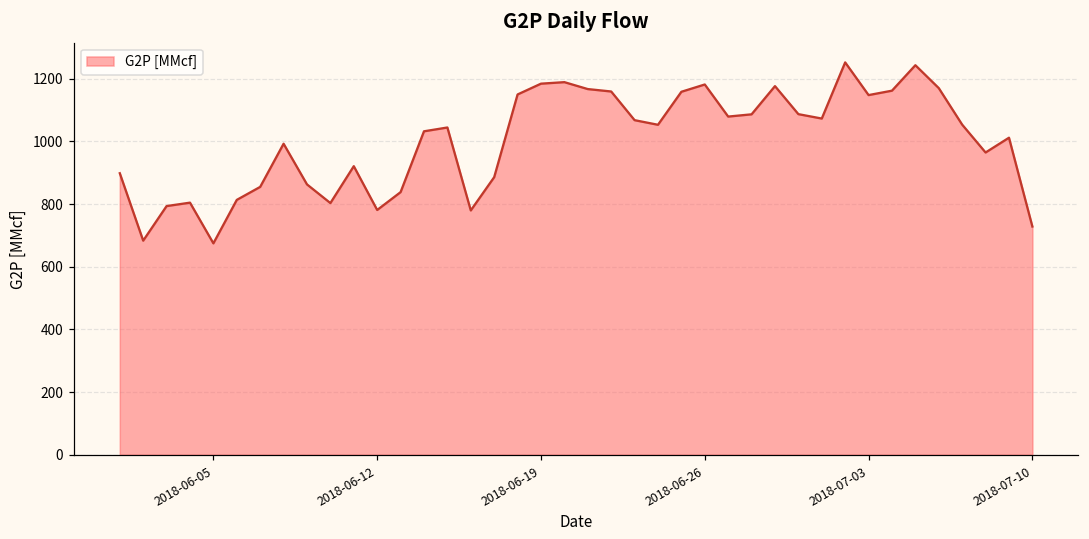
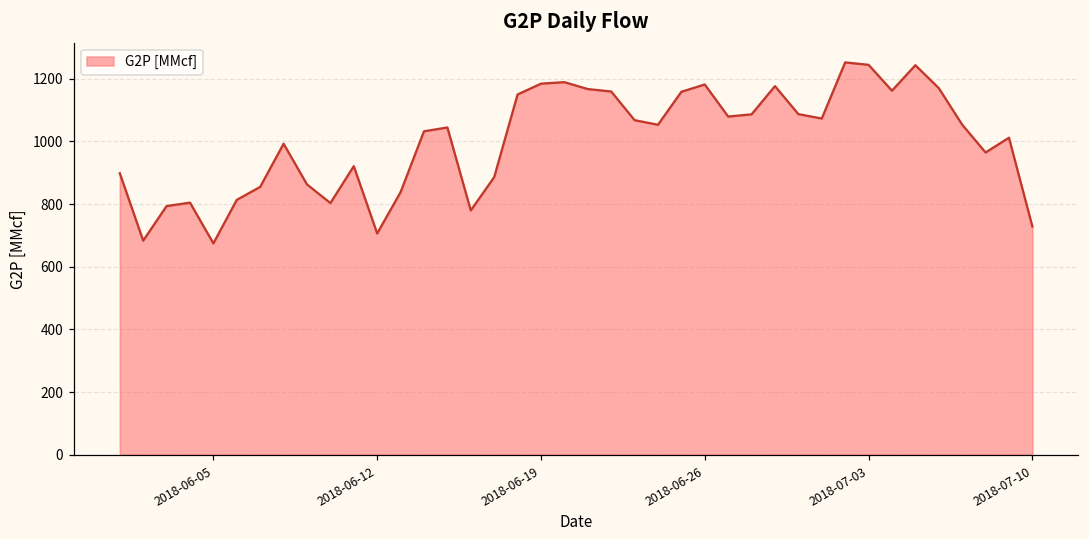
  {
    "2018-06-05": 670,
-   "2018-06-12": 780,
+   "2018-06-12": 710,
    "2018-06-19": 1180,
    "2018-06-26": 1180,
-   "2018-07-03": 1150,
+   "2018-07-03": 1240,
    "2018-07-10": 730
  }
